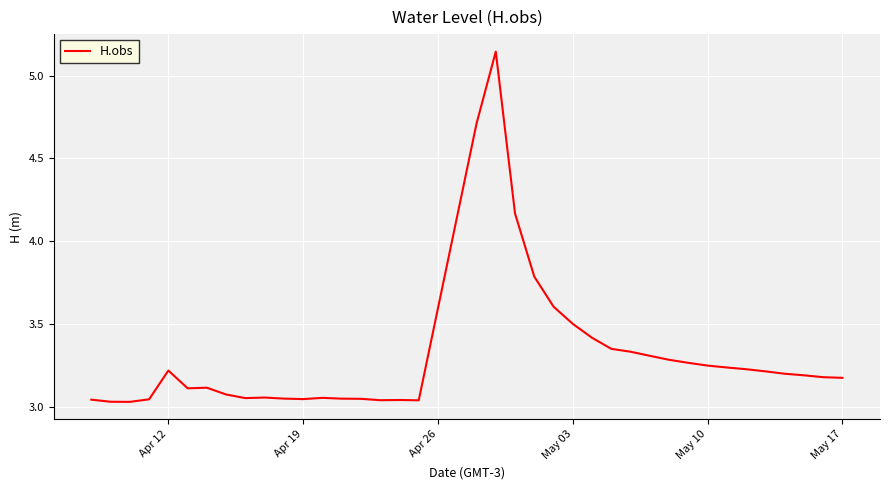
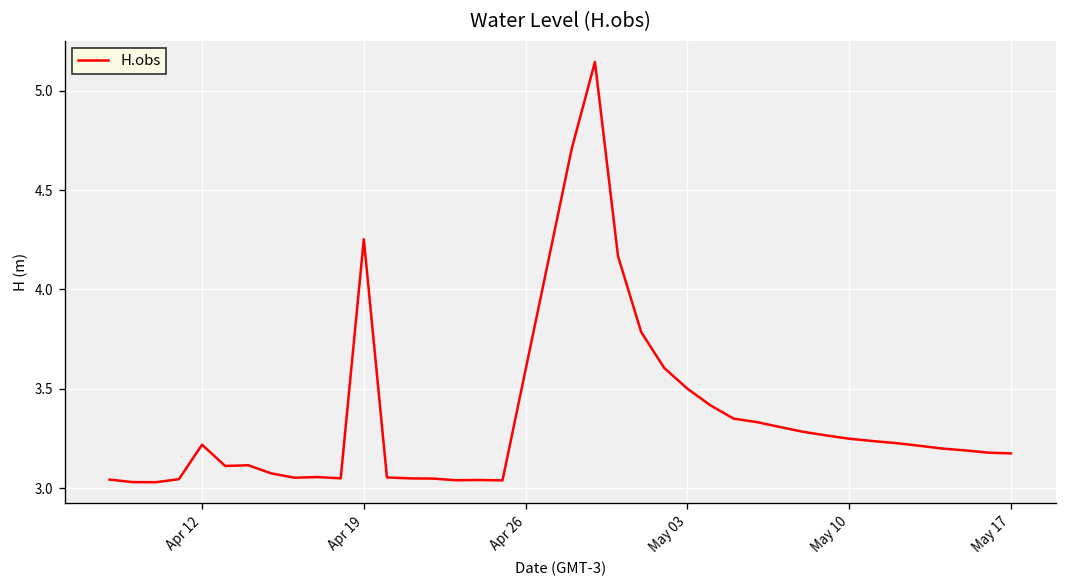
  {
    "Apr 12": 3.22,
-   "Apr 19": 3.05,
+   "Apr 19": 4.25,
    "May 03": 3.50,
    "May 10": 3.25,
    "May 17": 3.18
  }
